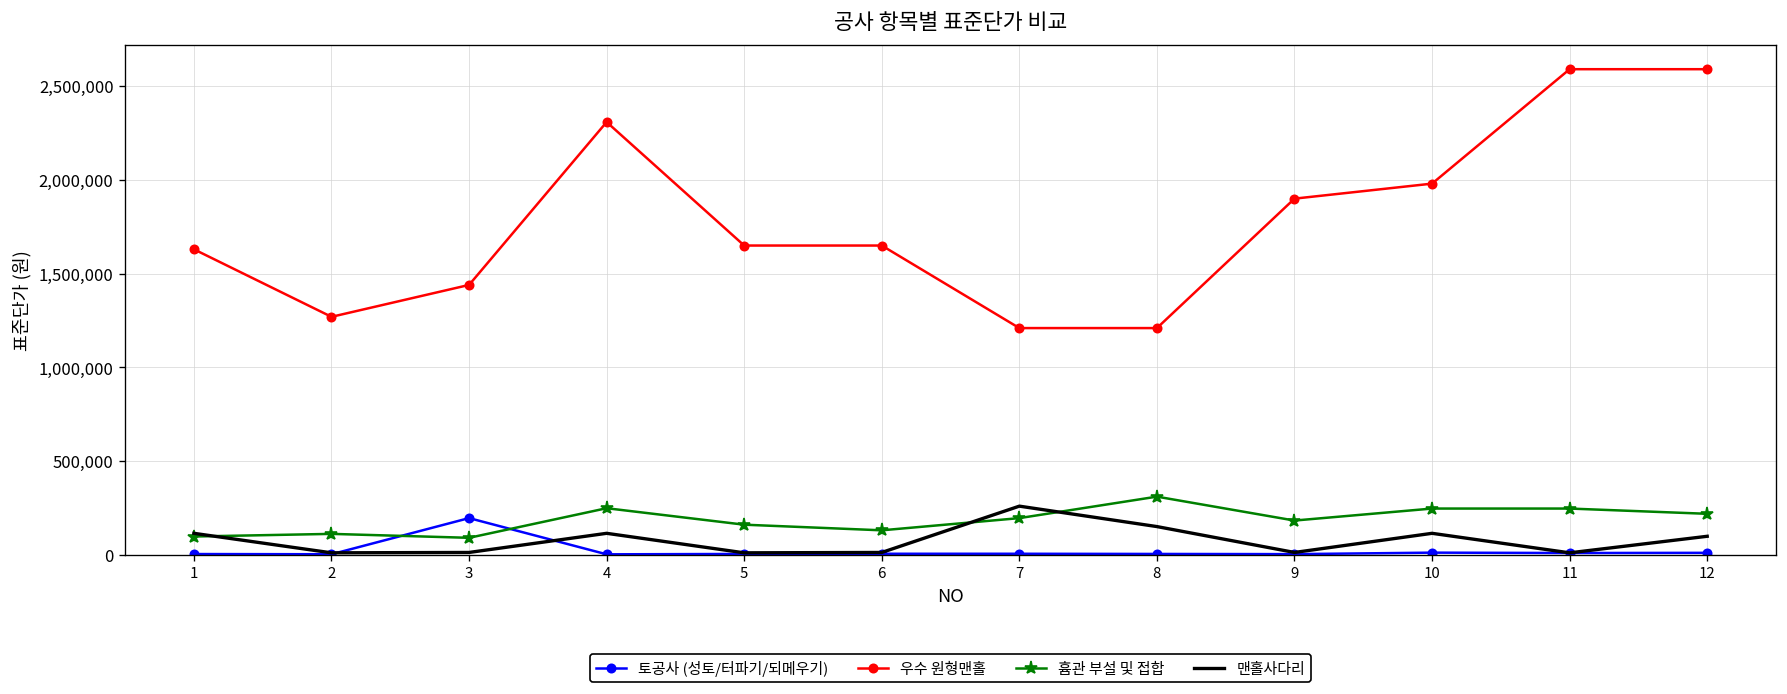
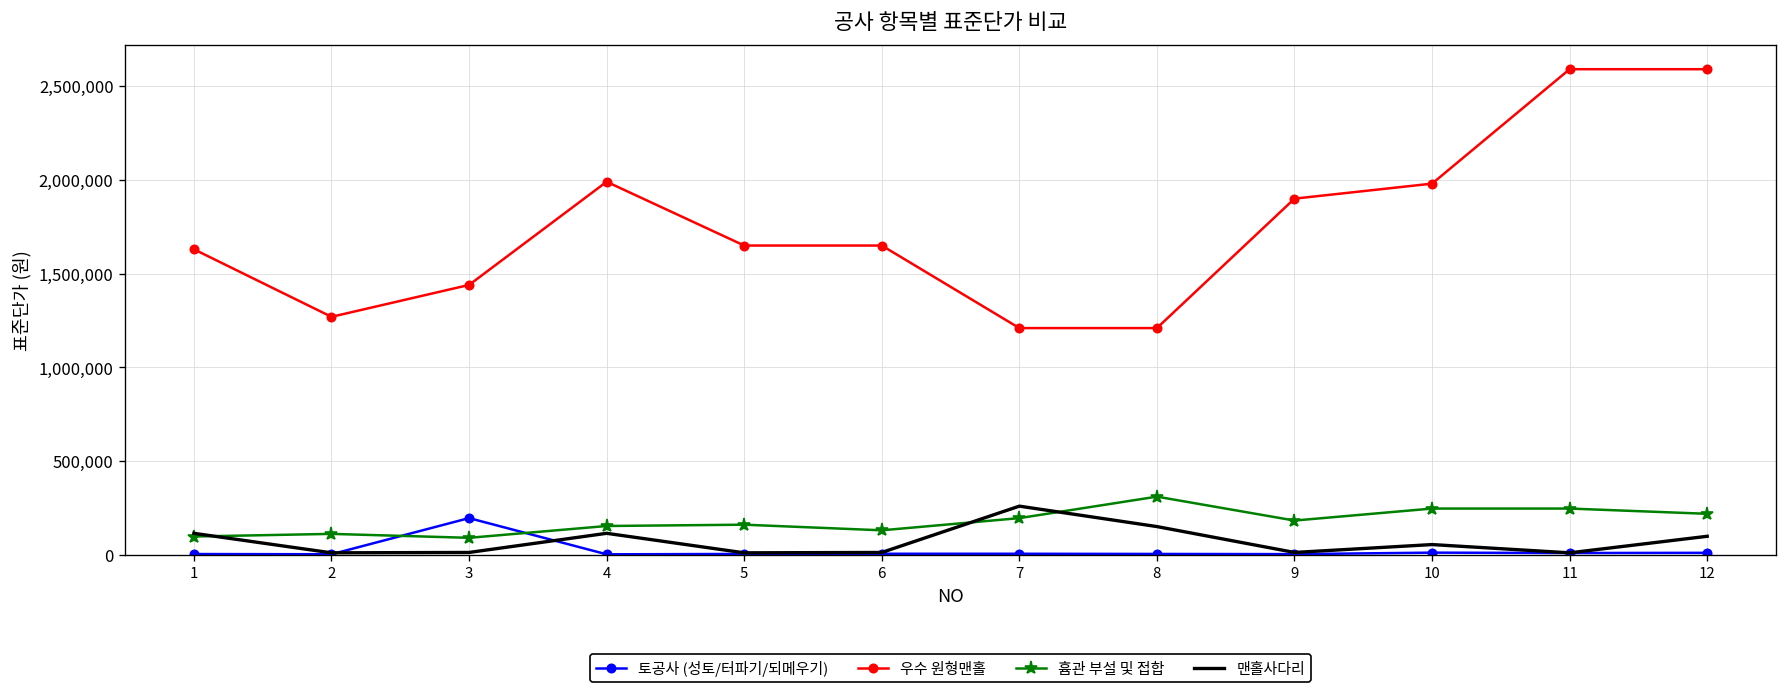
  {
    "토공사 (성토/터파기/되메우기)": {
      "1": "10,000",
      "3": "200,000",
      "4": "0",
      "7": "10,000",
      "8": "10,000",
      "10": "10,000",
      "12": "10,000"
    },
    "우수 원형맨홀": {
      "1": "1,630,000",
      "2": "1,270,000",
      "3": "1,440,000",
-     "4": "2,310,000",
+     "4": "1,990,000",
      "5": "1,650,000",
      "6": "1,650,000",
      "7": "1,210,000",
      "8": "1,210,000",
      "9": "1,900,000",
      "10": "1,980,000",
      "11": "2,590,000",
      "12": "2,590,000"
    },
    "흄관 부설 및 접합": {
      "1": "100,000",
      "2": "110,000",
      "3": "90,000",
-     "4": "250,000",
+     "4": "160,000",
      "5": "160,000",
      "6": "130,000",
      "7": "200,000",
      "8": "310,000",
      "9": "180,000",
      "10": "250,000",
      "11": "250,000",
      "12": "220,000"
    },
    "맨홀사다리": {
      "1": "120,000",
      "3": "10,000",
      "4": "120,000",
      "7": "260,000",
      "8": "150,000",
-     "10": "120,000",
+     "10": "60,000",
      "12": "100,000"
    }
  }
